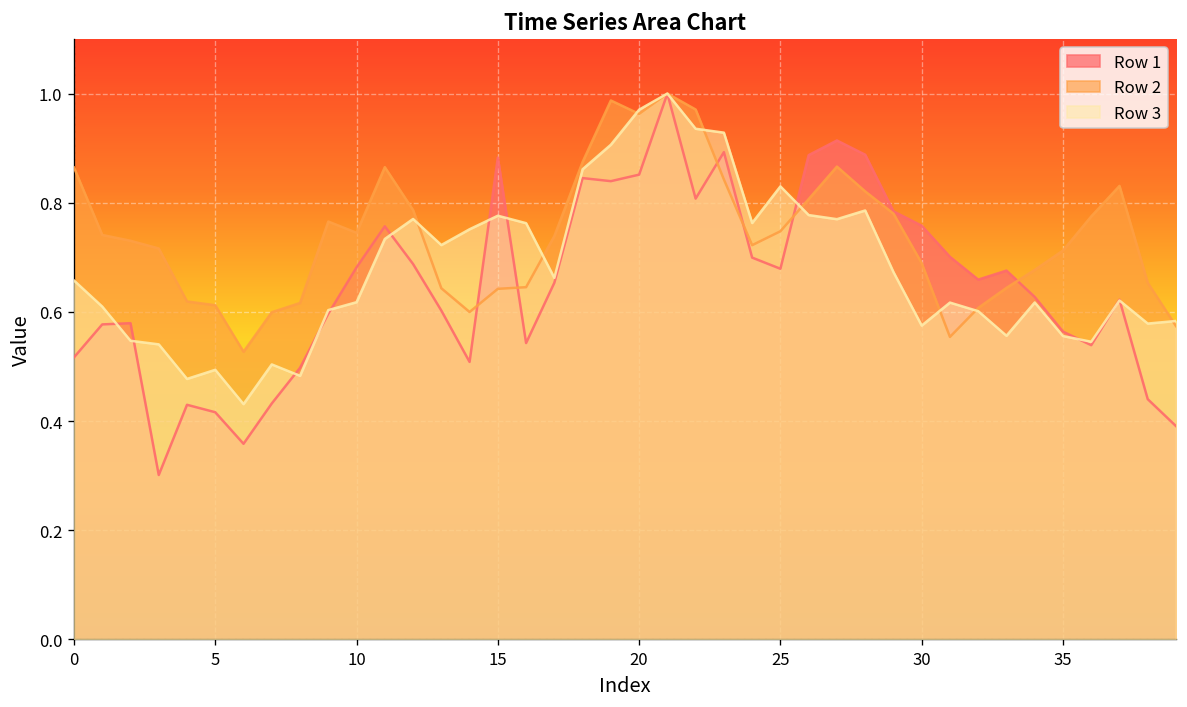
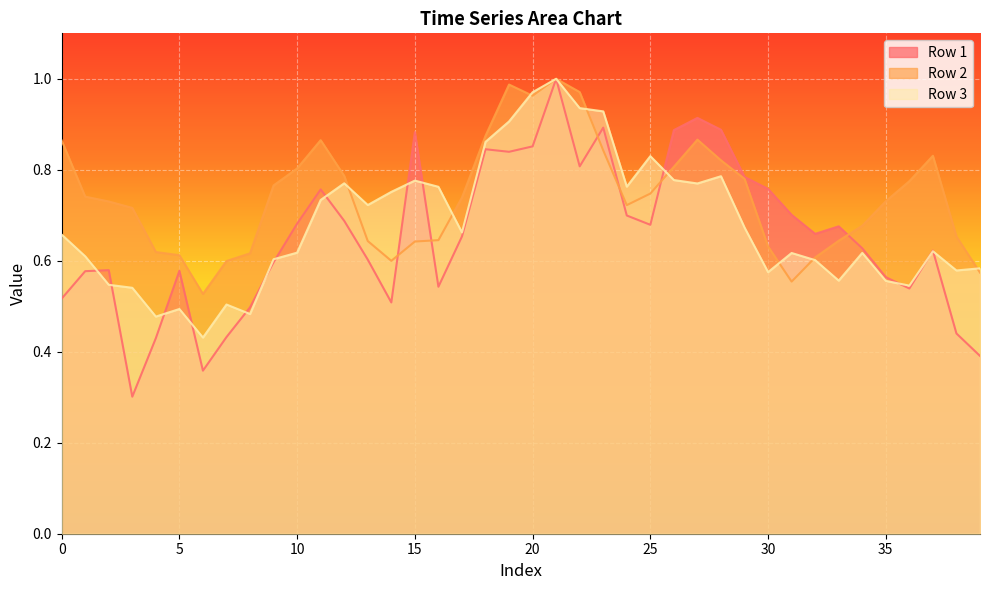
  {
    "Row 1": {
      "0": 0.52,
-     "5": 0.42,
+     "5": 0.58,
      "10": 0.68,
      "15": 0.88,
      "20": 0.85,
      "25": 0.68,
      "30": 0.76,
      "35": 0.56
    },
    "Row 2": {
      "0": 0.86,
      "5": 0.61,
-     "10": 0.75,
+     "10": 0.80,
      "15": 0.64,
      "20": 0.96,
      "25": 0.75,
-     "30": 0.69,
-     "35": 0.71
+     "30": 0.63,
+     "35": 0.73
    },
    "Row 3": {
      "0": 0.66,
      "5": 0.49,
      "10": 0.62,
      "15": 0.78,
      "20": 0.97,
      "25": 0.83,
      "30": 0.58,
      "35": 0.56
    }
  }
